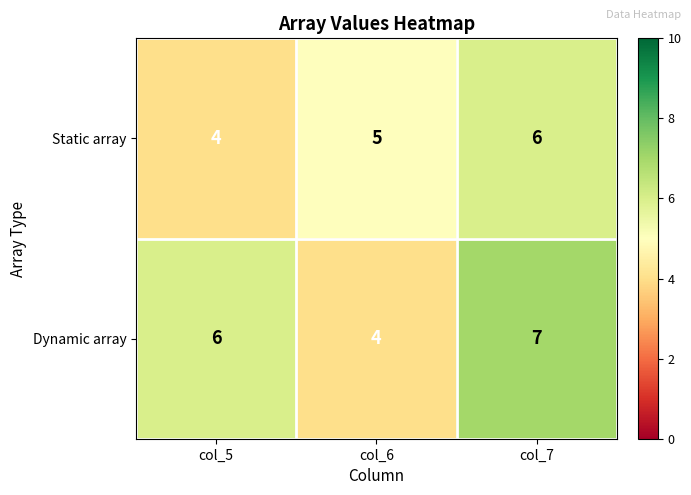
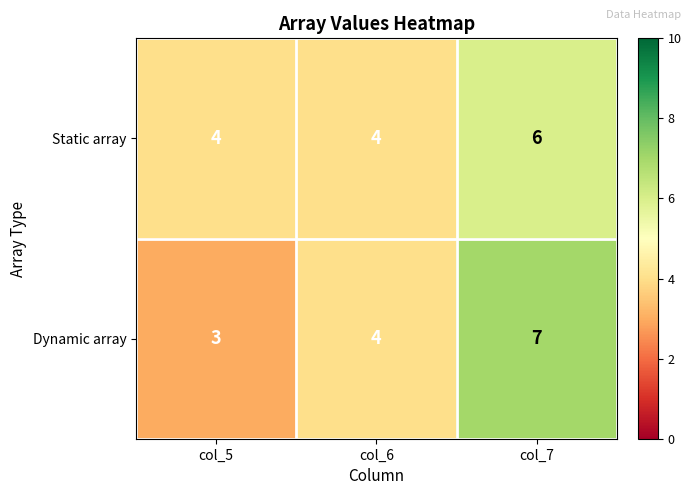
  {
    "Static array": {
      "col_5": 4,
-     "col_6": 5,
+     "col_6": 4,
      "col_7": 6
    },
    "Dynamic array": {
-     "col_5": 6,
+     "col_5": 3,
      "col_6": 4,
      "col_7": 7
    }
  }
